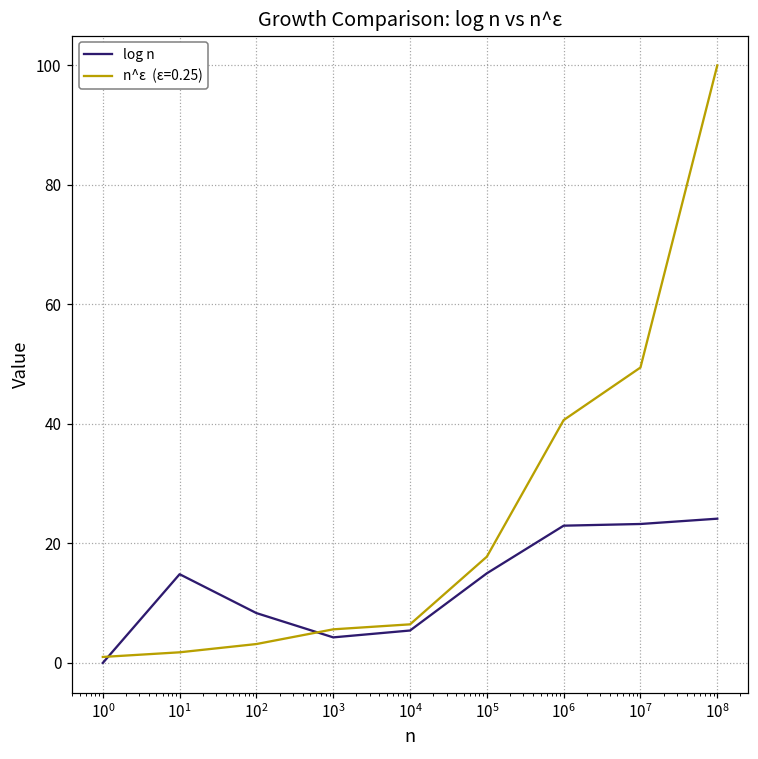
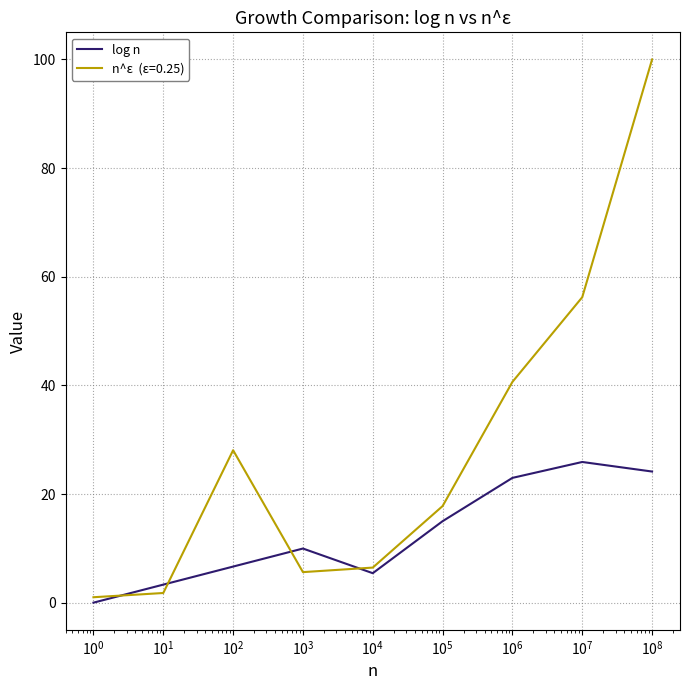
  {
    "log n": {
      "10^0": 0,
-     "10^1": 15,
-     "10^2": 8,
-     "10^3": 4,
+     "10^1": 3,
+     "10^2": 7,
+     "10^3": 10,
      "10^4": 5,
      "10^5": 15,
      "10^6": 23,
-     "10^7": 23,
+     "10^7": 26,
      "10^8": 24
    },
    "n^ε (ε=0.25)": {
      "10^0": 1,
      "10^1": 2,
-     "10^2": 3,
+     "10^2": 28,
      "10^3": 6,
      "10^4": 6,
      "10^5": 18,
      "10^6": 41,
-     "10^7": 49,
+     "10^7": 56,
      "10^8": 100
    }
  }
